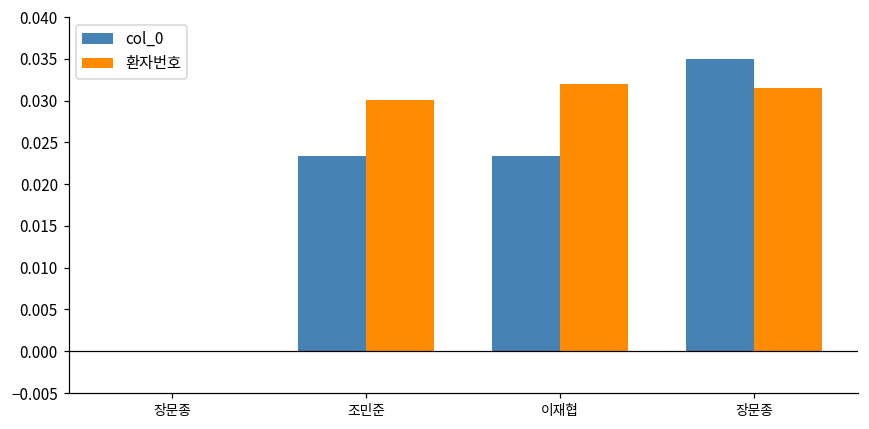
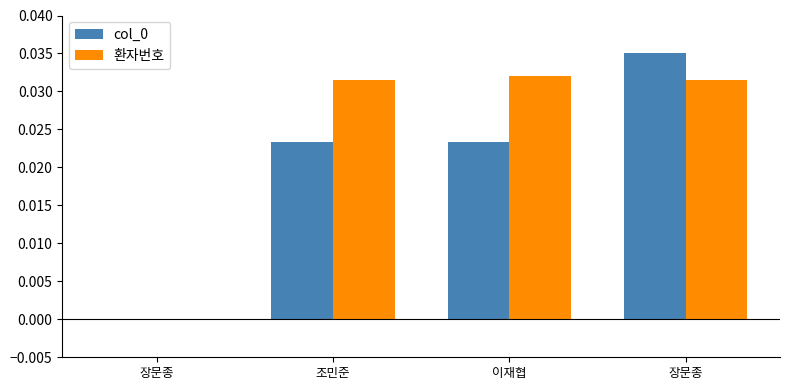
  {
    "col_0": {
      "조민준": 0.023,
      "이재협": 0.023
    },
    "환자번호": {
-     "조민준": 0.030,
+     "조민준": 0.031,
      "이재협": 0.032
    }
  }
